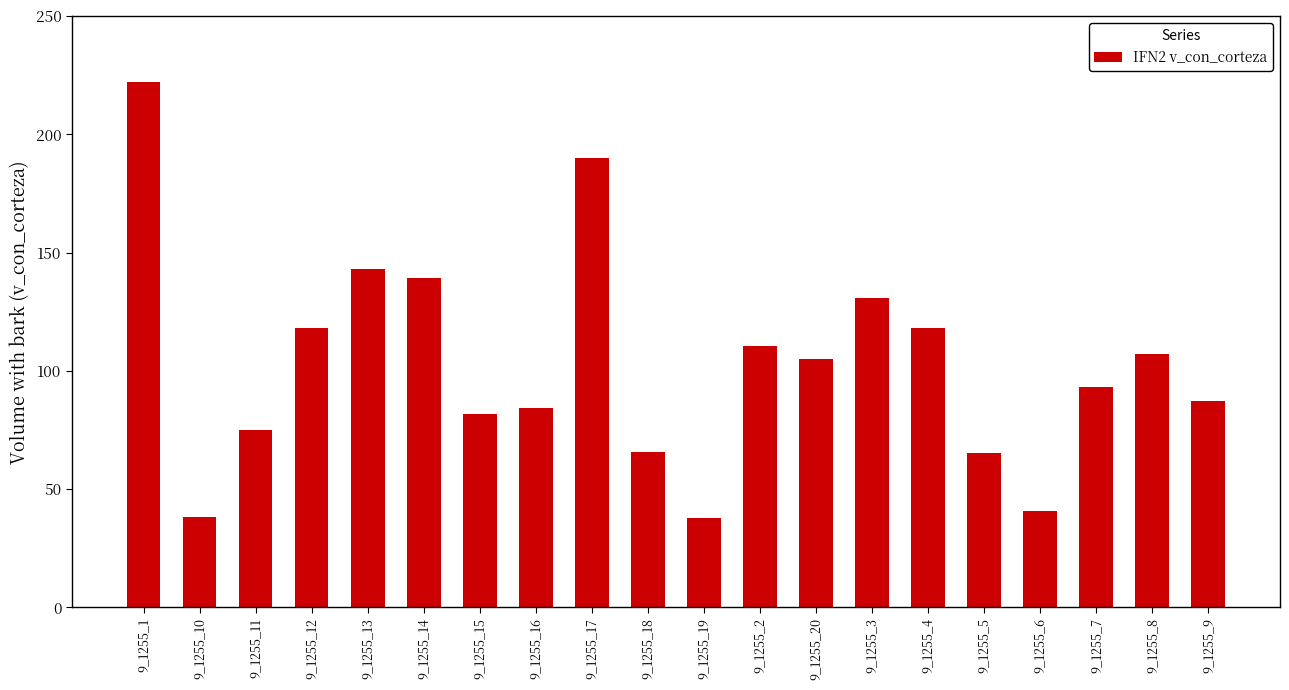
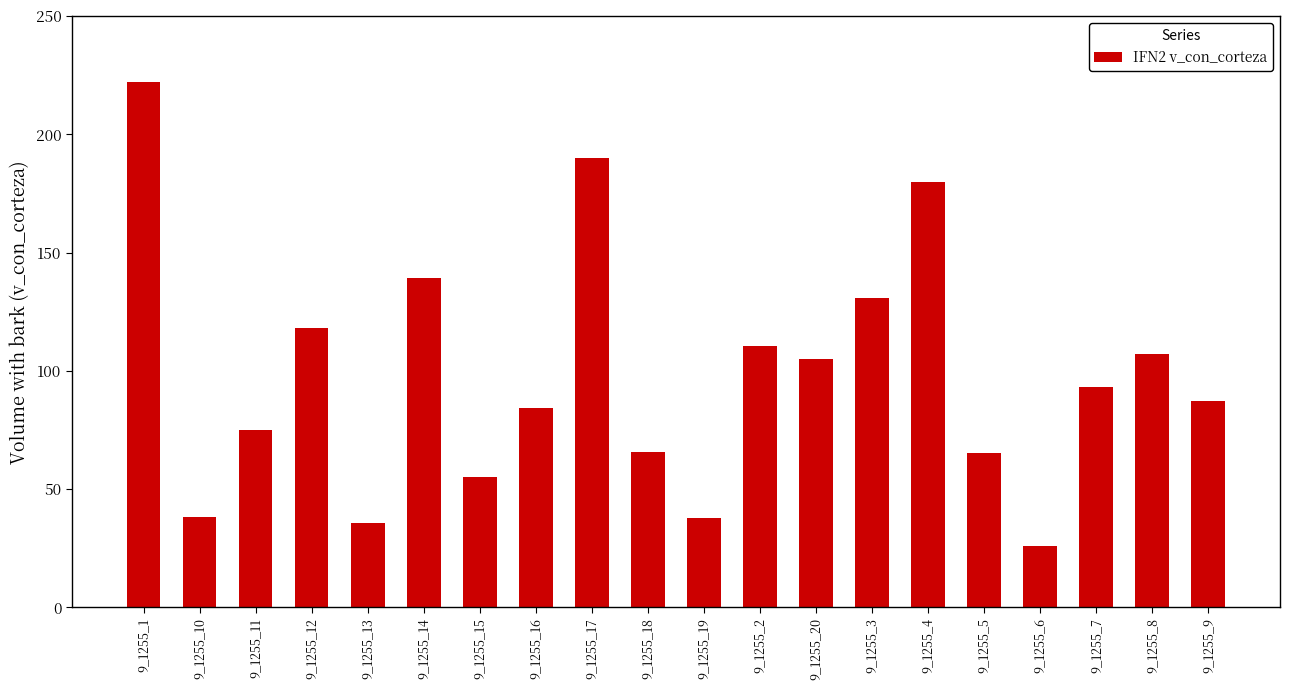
  {
    "9_1255_1": 222,
    "9_1255_10": 38,
    "9_1255_11": 75,
    "9_1255_12": 118,
-   "9_1255_13": 143,
+   "9_1255_13": 36,
    "9_1255_14": 139,
-   "9_1255_15": 82,
+   "9_1255_15": 55,
    "9_1255_16": 84,
    "9_1255_17": 190,
    "9_1255_18": 66,
    "9_1255_19": 38,
    "9_1255_2": 111,
    "9_1255_20": 105,
    "9_1255_3": 131,
-   "9_1255_4": 118,
+   "9_1255_4": 180,
    "9_1255_5": 65,
-   "9_1255_6": 41,
+   "9_1255_6": 26,
    "9_1255_7": 93,
    "9_1255_8": 107,
    "9_1255_9": 87
  }
